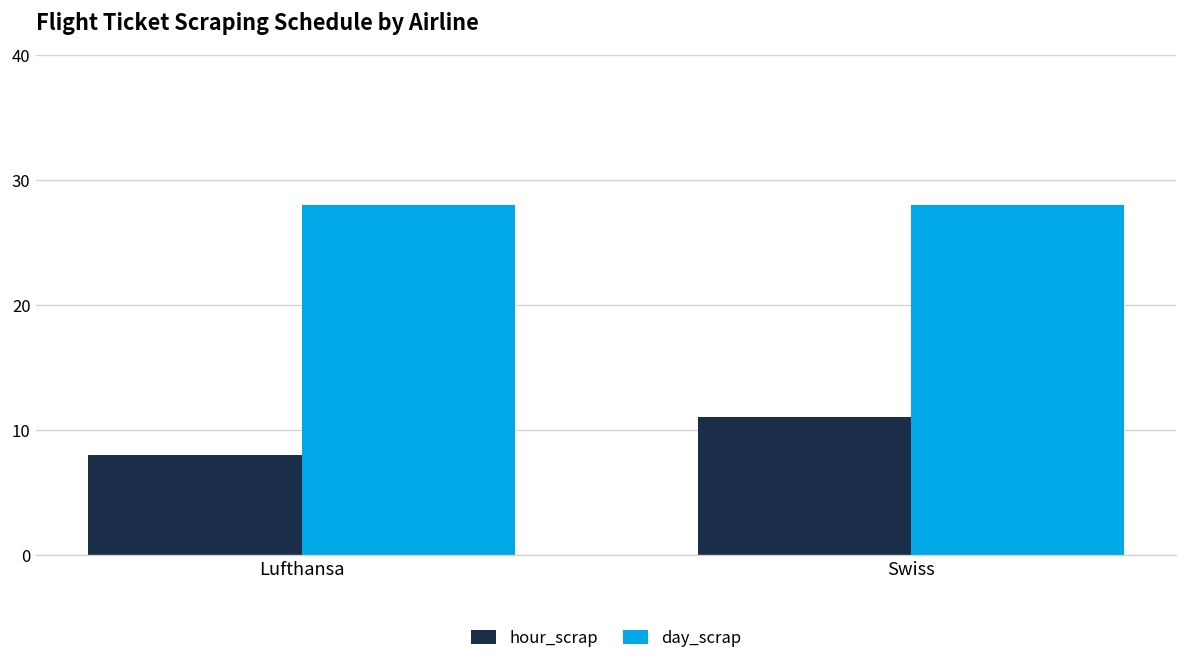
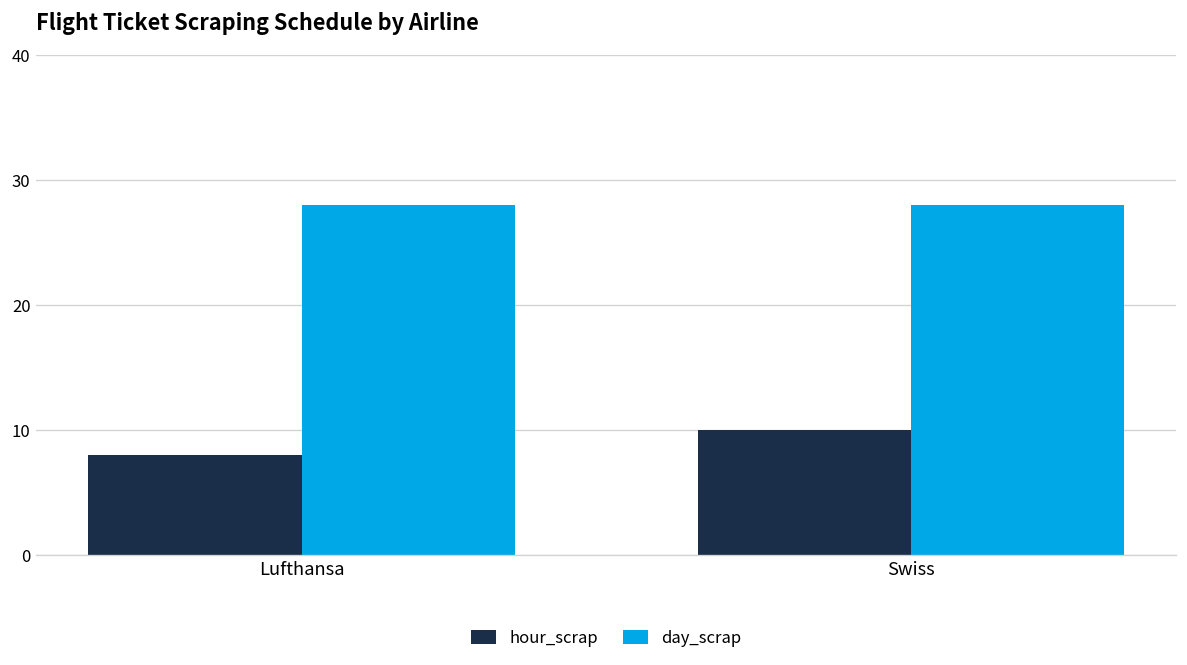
  {
    "hour_scrap": {
      "Lufthansa": 8,
-     "Swiss": 11
+     "Swiss": 10
    },
    "day_scrap": {
      "Lufthansa": 28,
      "Swiss": 28
    }
  }
